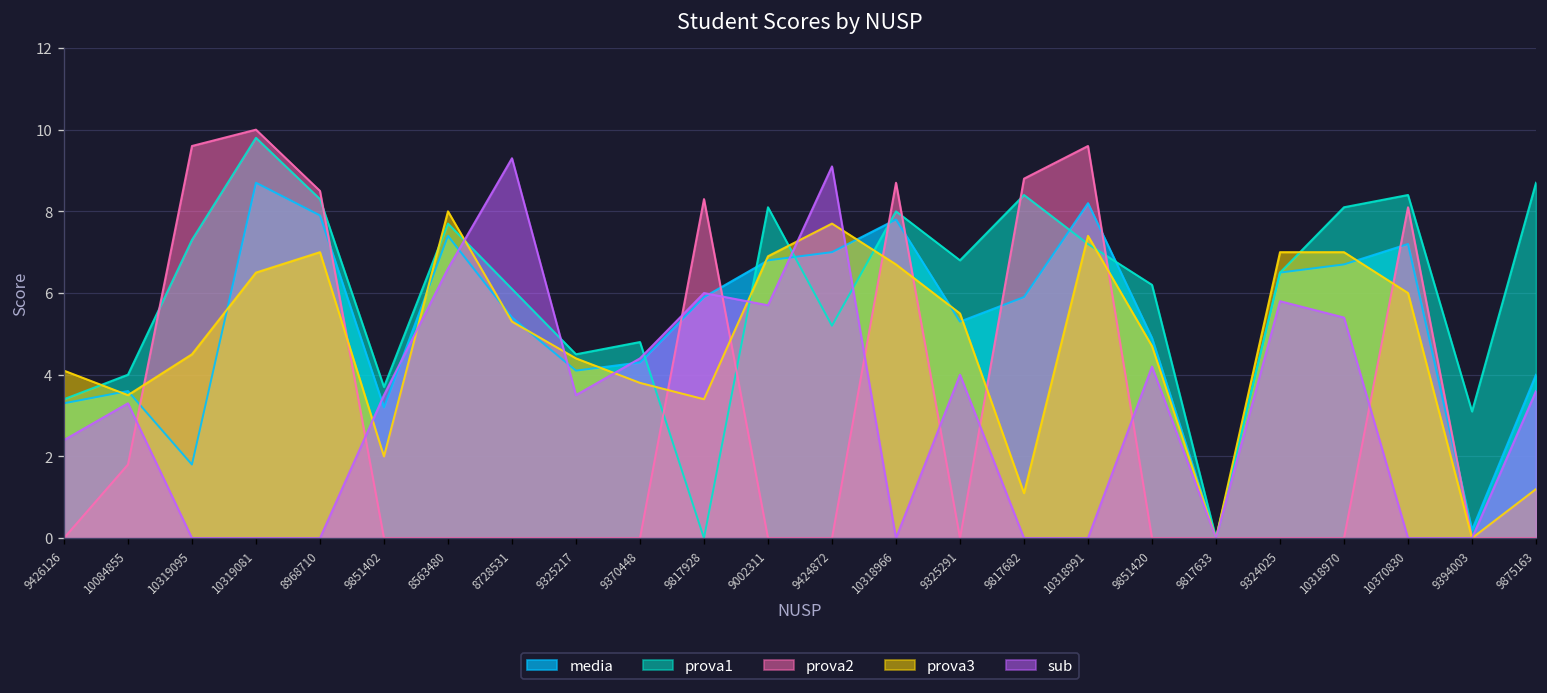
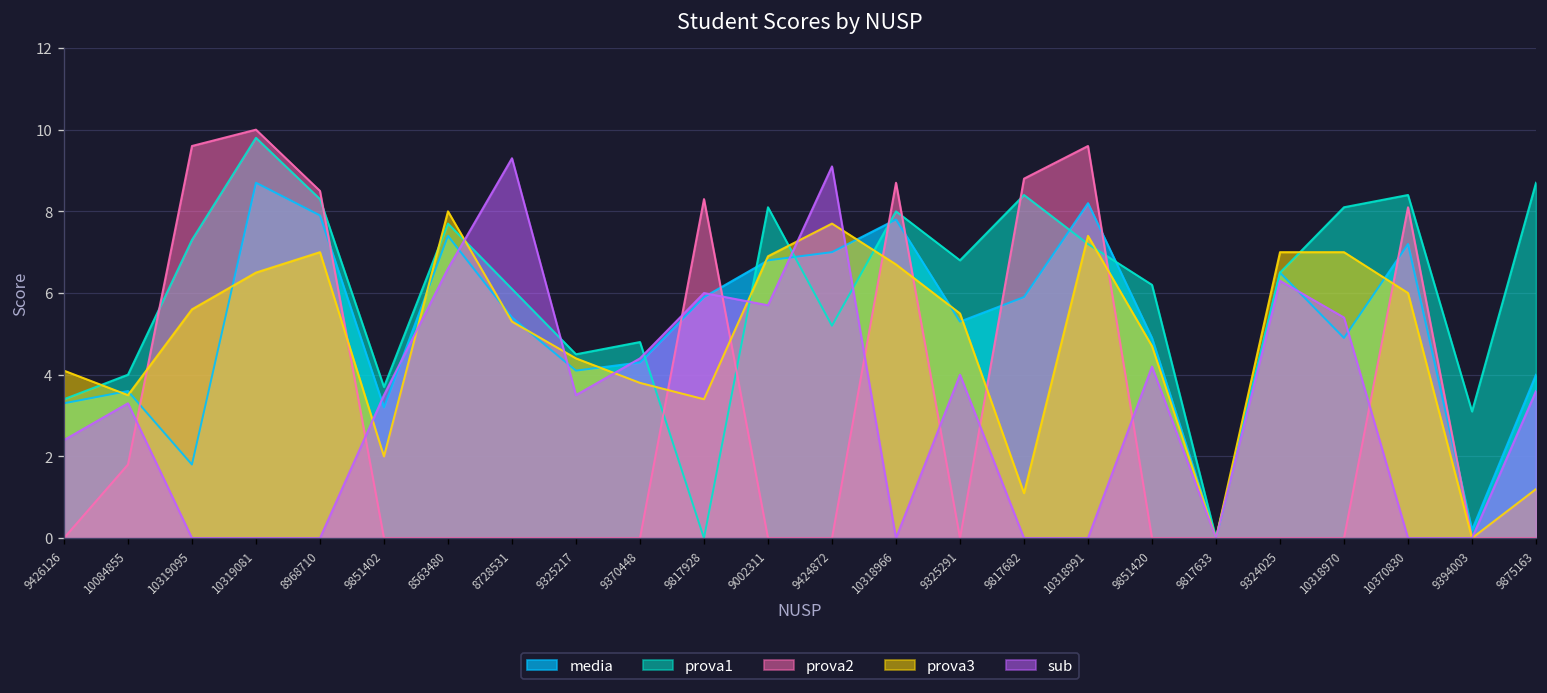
  {
    "media": {
      "9426126": 3.3,
      "10084855": 3.6,
      "10319095": 1.8,
      "10319081": 8.7,
      "8968710": 7.9,
      "9851402": 3.2,
      "8563480": 7.4,
      "8728531": 5.4,
      "9325217": 4.1,
      "9370448": 4.3,
      "9817928": 5.9,
      "9002311": 6.8,
      "9424872": 7.0,
      "10318966": 7.8,
      "9325291": 5.3,
      "9817682": 5.9,
      "10318991": 8.2,
      "9851420": 4.9,
-     "10318970": 6.7,
+     "10318970": 4.9,
      "10370830": 7.2,
      "9394003": 0.2,
      "9875163": 4.0
    },
    "prova1": {
      "9426126": 3.4,
      "10084855": 4.0,
      "10319095": 7.3,
      "10319081": 9.8,
      "8968710": 8.3,
      "9851402": 3.7,
      "8563480": 7.7,
      "8728531": 6.1,
      "9325217": 4.5,
      "9370448": 4.8,
      "9817928": 0.0,
      "9002311": 8.1,
      "9424872": 5.2,
      "10318966": 8.0,
      "9325291": 6.8,
      "9817682": 8.4,
      "10318991": 7.2,
      "9851420": 6.2,
      "10318970": 8.1,
      "10370830": 8.4,
      "9394003": 3.1,
      "9875163": 8.7
    },
    "prova2": {
      "9426126": 0.0,
      "10084855": 1.8,
      "10319095": 9.6,
      "10319081": 10.0,
      "8968710": 8.5,
      "9851402": 0.0,
      "8563480": 0.0,
      "8728531": 0.0,
      "9325217": 0.0,
      "9370448": 0.0,
      "9817928": 8.3,
      "9002311": 0.0,
      "9424872": 0.0,
      "10318966": 8.7,
      "9325291": 0.0,
      "9817682": 8.8,
      "10318991": 9.6,
      "9851420": 0.0,
      "9324025": 0.0,
      "10318970": 0.0,
      "10370830": 8.1,
      "9875163": 0.0
    },
    "prova3": {
      "9426126": 4.1,
      "10084855": 3.5,
-     "10319095": 4.5,
+     "10319095": 5.6,
      "10319081": 6.5,
      "8968710": 7.0,
      "9851402": 2.0,
      "8563480": 8.0,
      "8728531": 5.3,
      "9325217": 4.4,
      "9370448": 3.8,
      "9817928": 3.4,
      "9002311": 6.9,
      "9424872": 7.7,
      "10318966": 6.7,
      "9325291": 5.5,
      "9817682": 1.1,
      "10318991": 7.4,
      "9851420": 4.7,
      "9324025": 7.0,
      "10318970": 7.0,
      "10370830": 6.0,
      "9875163": 1.2
    },
    "sub": {
      "9426126": 2.4,
      "10084855": 3.3,
      "10319095": 0.0,
      "10319081": 0.0,
      "8968710": 0.0,
      "9851402": 3.5,
      "8563480": 6.6,
      "8728531": 9.3,
      "9325217": 3.5,
      "9370448": 4.4,
      "9817928": 6.0,
      "9002311": 5.7,
      "9424872": 9.1,
      "10318966": 0.0,
      "9325291": 4.0,
      "9817682": 0.0,
      "10318991": 0.0,
      "9851420": 4.2,
-     "9324025": 5.8,
+     "9324025": 6.3,
      "10318970": 5.4,
      "10370830": 0.0,
      "9875163": 3.6
    }
  }
